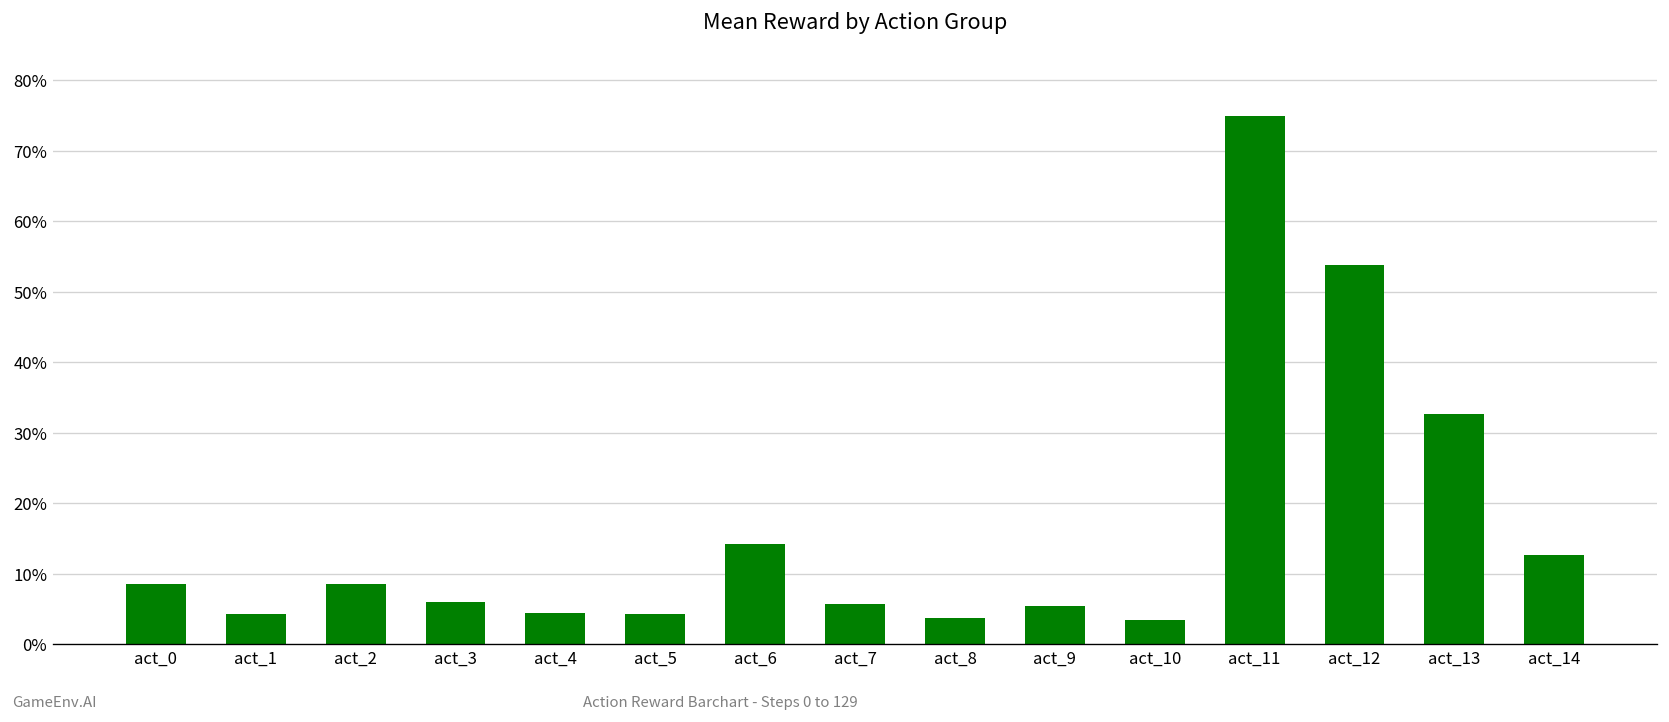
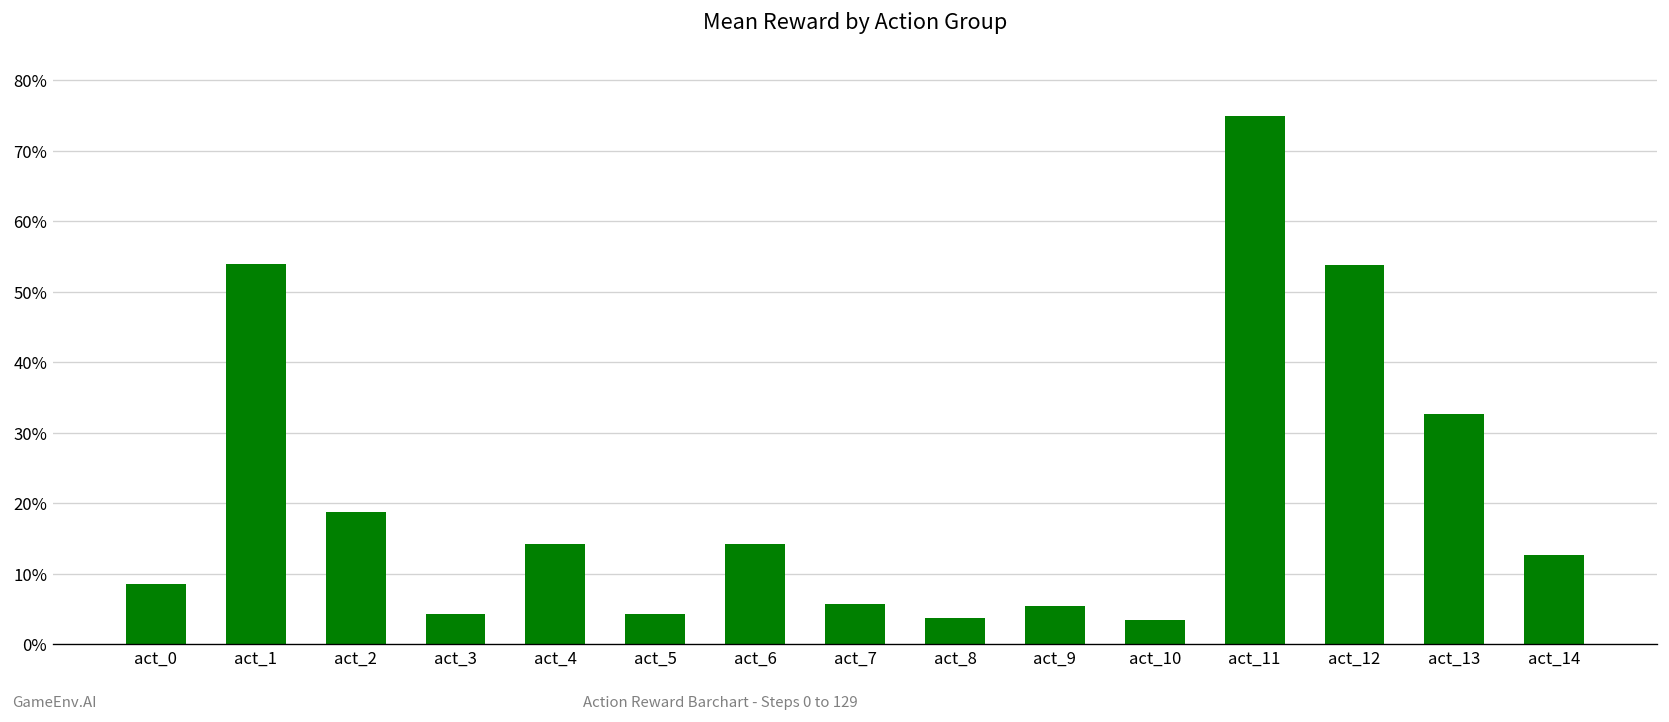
  {
    "act_0": "8%",
-   "act_1": "4%",
-   "act_2": "8%",
-   "act_3": "6%",
-   "act_4": "4%",
+   "act_1": "54%",
+   "act_2": "19%",
+   "act_3": "4%",
+   "act_4": "14%",
    "act_5": "4%",
    "act_6": "14%",
    "act_7": "6%",
    "act_8": "4%",
    "act_9": "5%",
    "act_10": "3%",
    "act_11": "75%",
    "act_12": "54%",
    "act_13": "33%",
    "act_14": "13%"
  }
